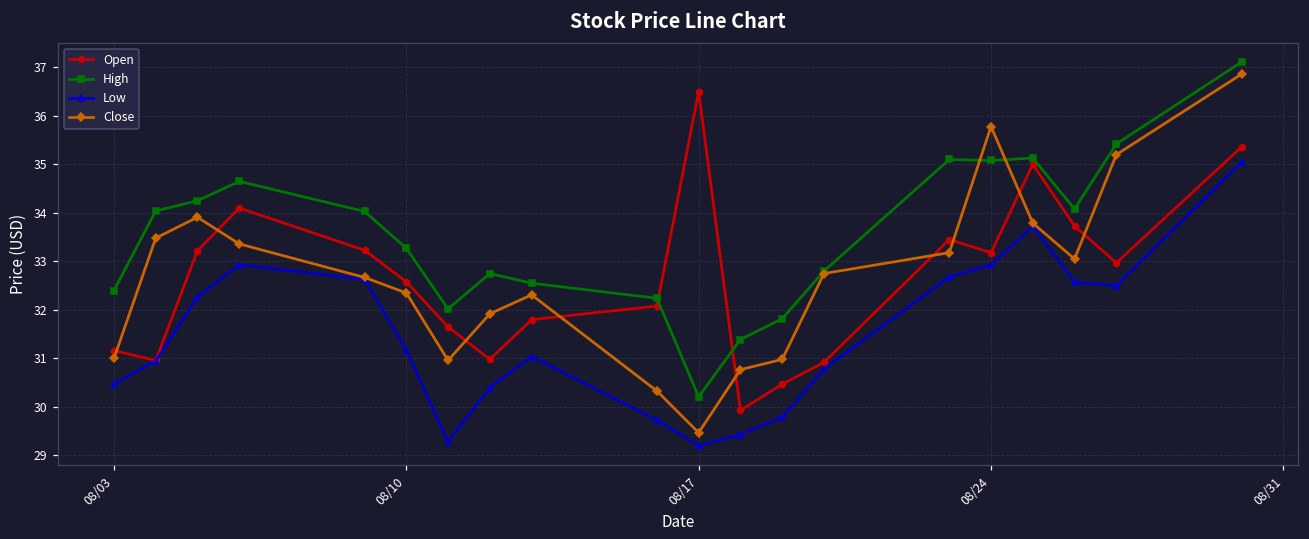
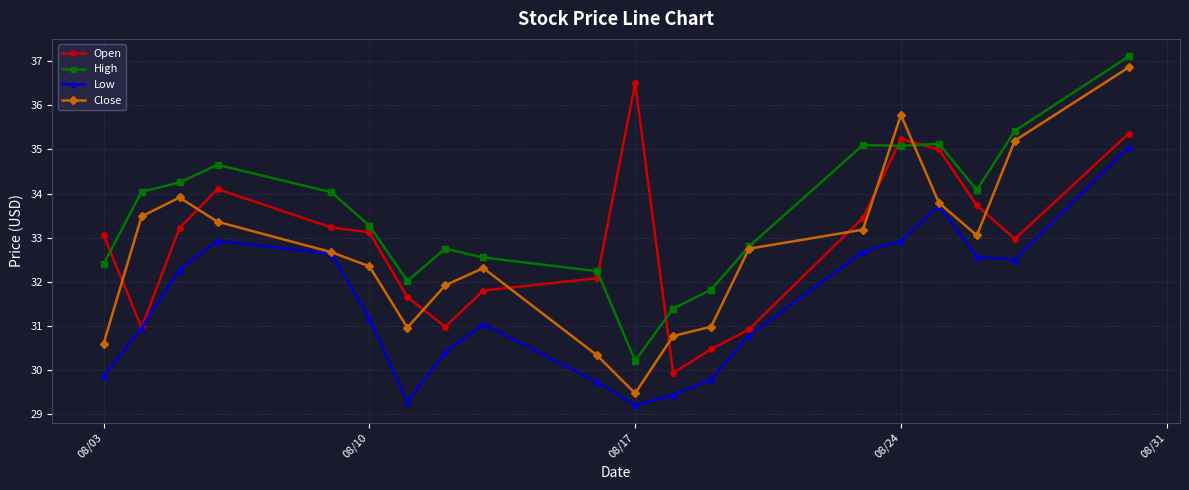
  {
    "Open": {
-     "08/03": 31.2,
-     "08/10": 32.6,
+     "08/03": 33.1,
+     "08/10": 33.1,
      "08/17": 36.5,
-     "08/24": 33.2
+     "08/24": 35.2
    },
    "High": {
      "08/03": 32.4,
      "08/10": 33.3,
      "08/17": 30.2,
      "08/24": 35.1
    },
    "Low": {
-     "08/03": 30.5,
+     "08/03": 29.9,
      "08/10": 31.2,
      "08/17": 29.2,
      "08/24": 32.9
    },
    "Close": {
-     "08/03": 31.0,
+     "08/03": 30.6,
      "08/10": 32.4,
      "08/17": 29.5,
      "08/24": 35.8
    }
  }
